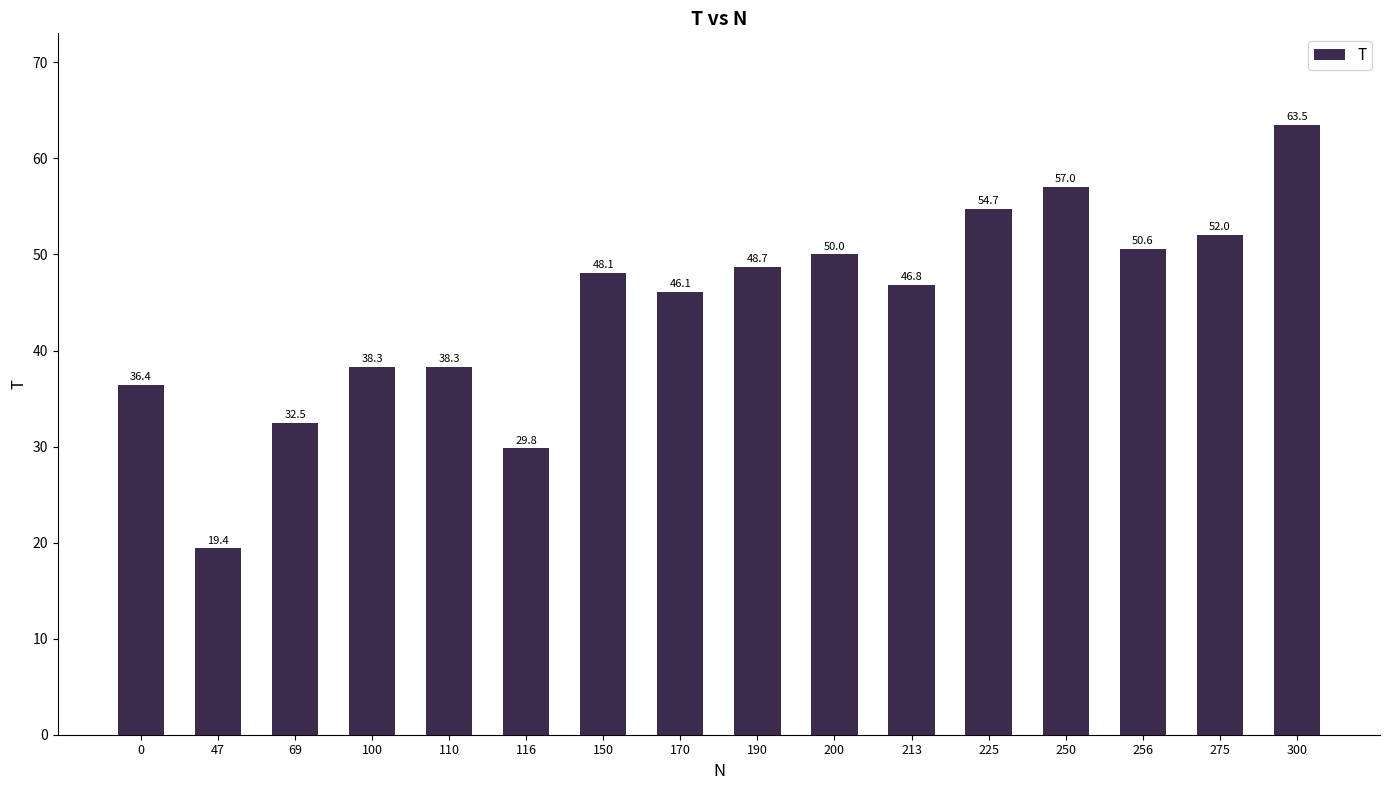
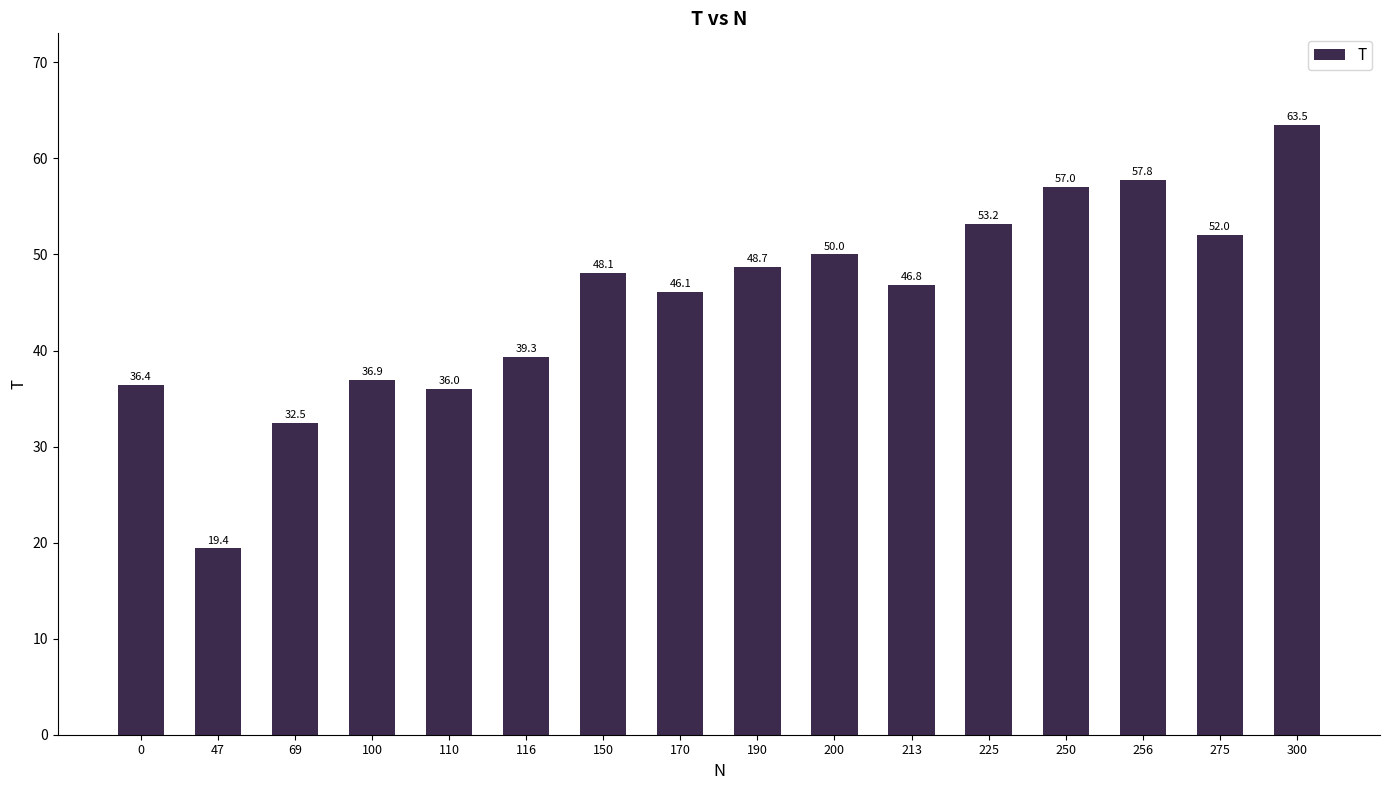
  {
    "0": 36.4,
    "47": 19.4,
    "69": 32.5,
-   "100": 38.3,
-   "110": 38.3,
-   "116": 29.8,
+   "100": 36.9,
+   "110": 36.0,
+   "116": 39.3,
    "150": 48.1,
    "170": 46.1,
    "190": 48.7,
    "200": 50.0,
    "213": 46.8,
-   "225": 54.7,
+   "225": 53.2,
    "250": 57.0,
-   "256": 50.6,
+   "256": 57.8,
    "275": 52.0,
    "300": 63.5
  }
